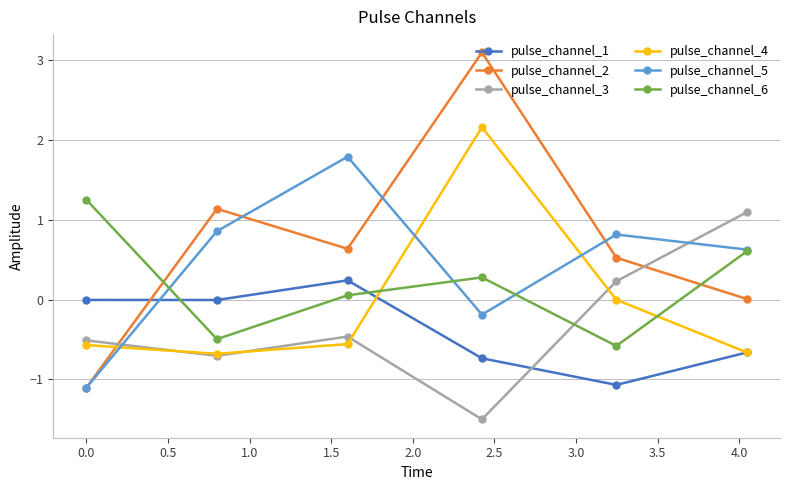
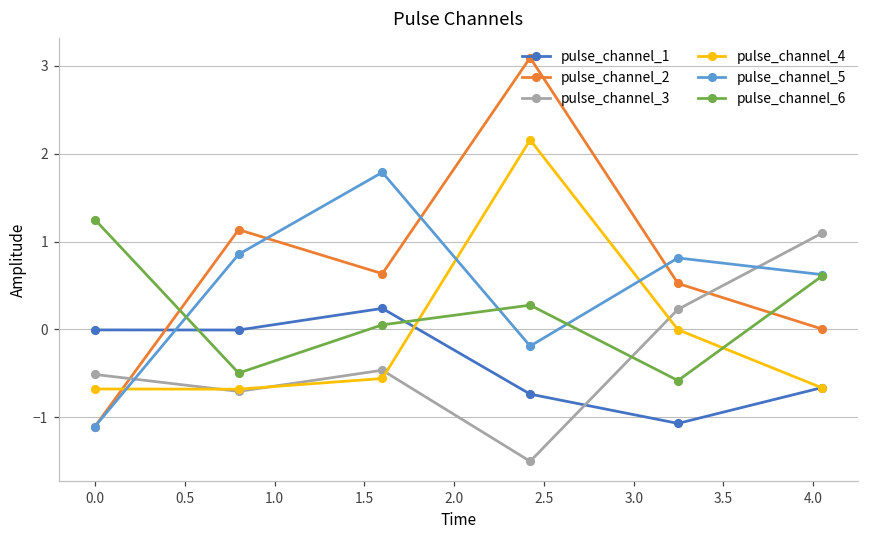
  {
    "pulse_channel_3": {
      "0.0": -0.5
    },
    "pulse_channel_4": {
-     "0.0": -0.6
+     "0.0": -0.7
    },
    "pulse_channel_6": {
      "0.0": 1.2
    }
  }
